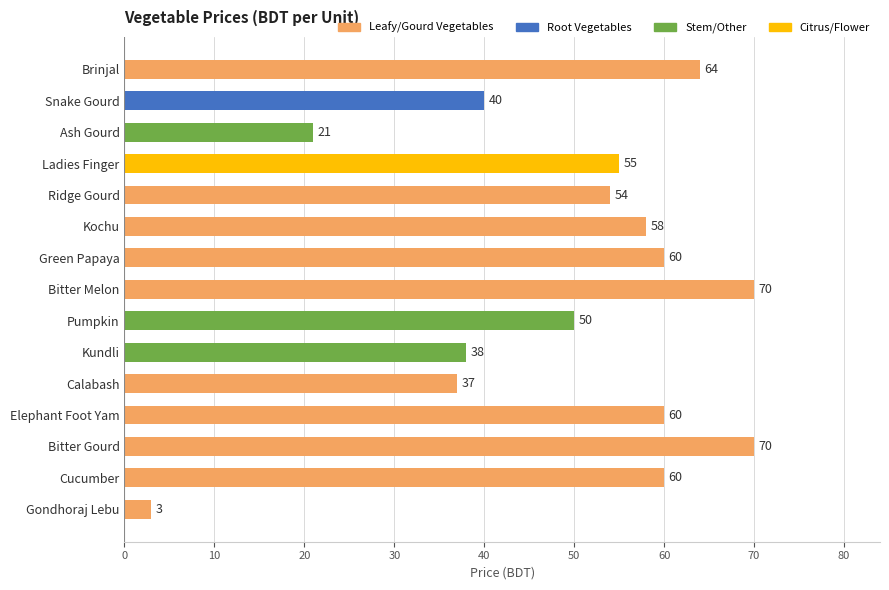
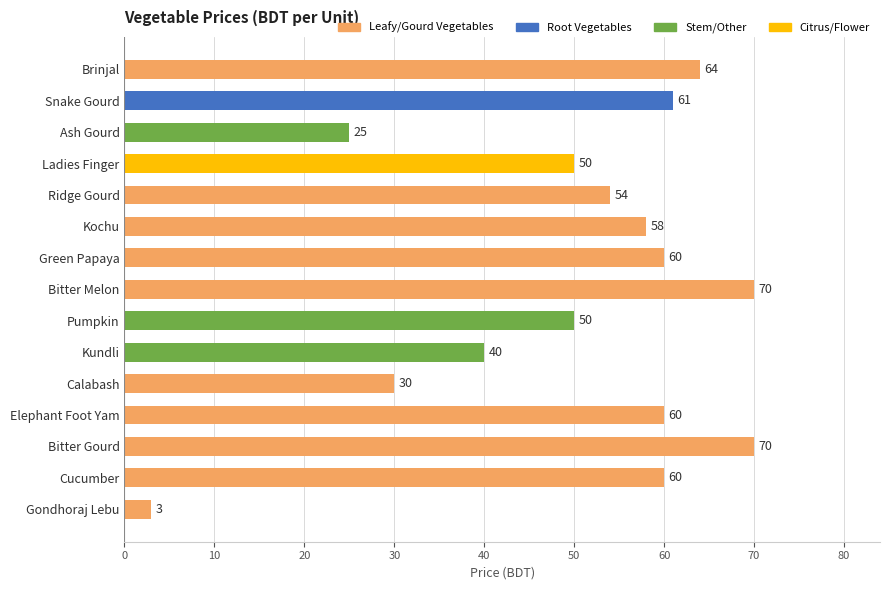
  {
    "Brinjal": 64,
-   "Snake Gourd": 40,
-   "Ash Gourd": 21,
-   "Ladies Finger": 55,
+   "Snake Gourd": 61,
+   "Ash Gourd": 25,
+   "Ladies Finger": 50,
    "Ridge Gourd": 54,
    "Kochu": 58,
    "Green Papaya": 60,
    "Bitter Melon": 70,
    "Pumpkin": 50,
-   "Kundli": 38,
-   "Calabash": 37,
+   "Kundli": 40,
+   "Calabash": 30,
    "Elephant Foot Yam": 60,
    "Bitter Gourd": 70,
    "Cucumber": 60,
    "Gondhoraj Lebu": 3
  }
